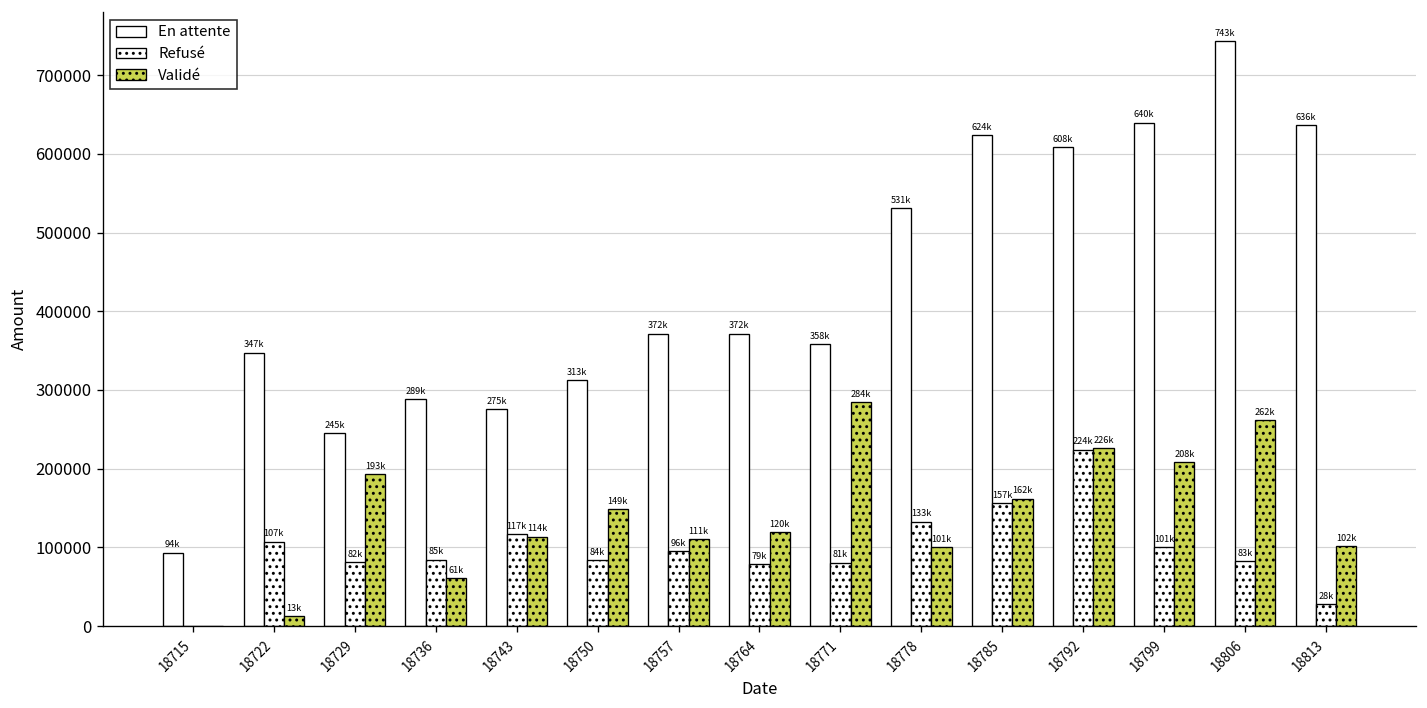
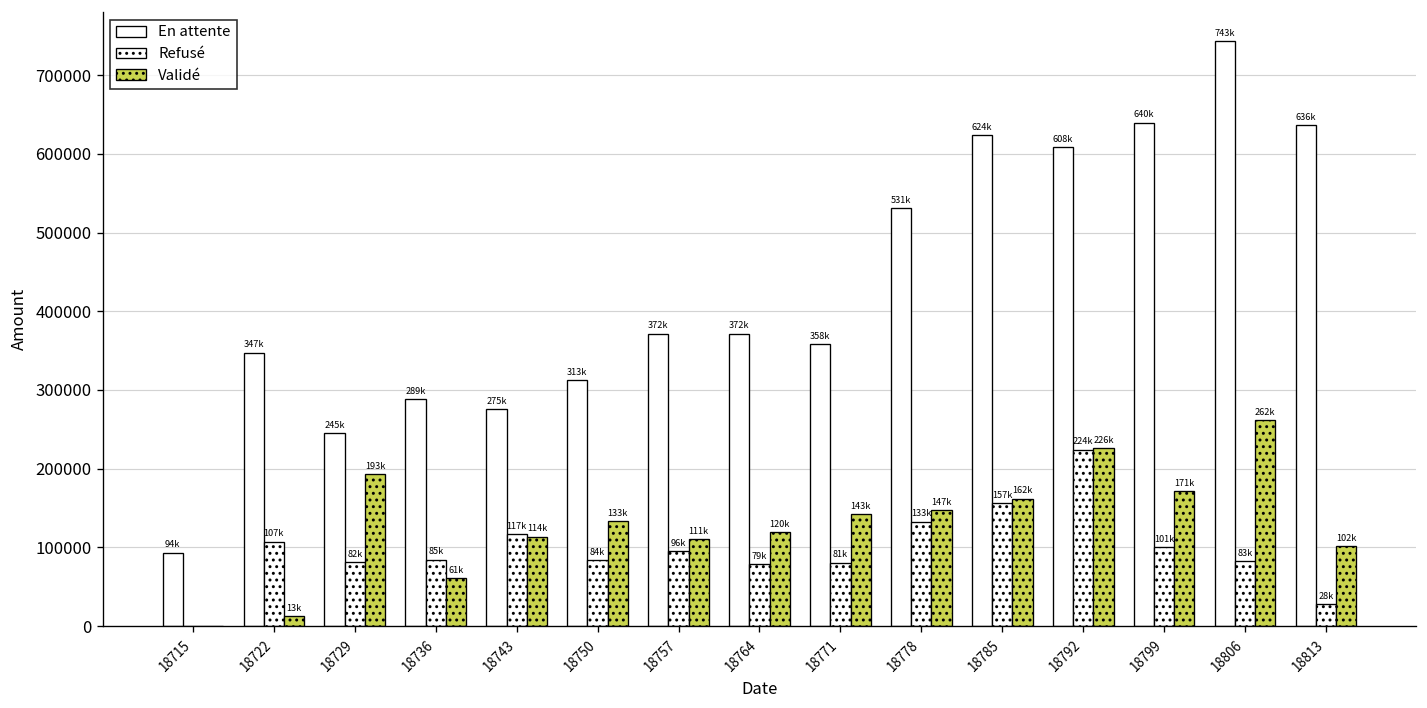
  {
    "Validé": {
      "18722": "13k",
      "18729": "193k",
      "18736": "61k",
      "18743": "114k",
-     "18750": "149k",
+     "18750": "133k",
      "18757": "111k",
      "18764": "120k",
-     "18771": "284k",
-     "18778": "101k",
+     "18771": "143k",
+     "18778": "147k",
      "18785": "162k",
      "18792": "226k",
-     "18799": "208k",
+     "18799": "171k",
      "18806": "262k",
      "18813": "102k"
    }
  }
